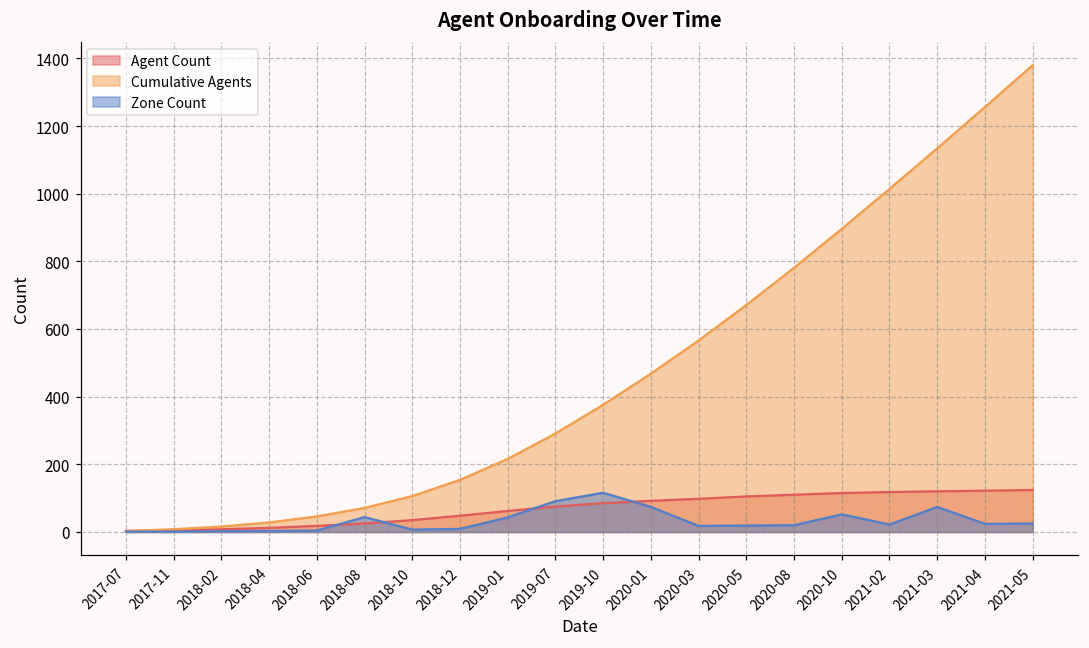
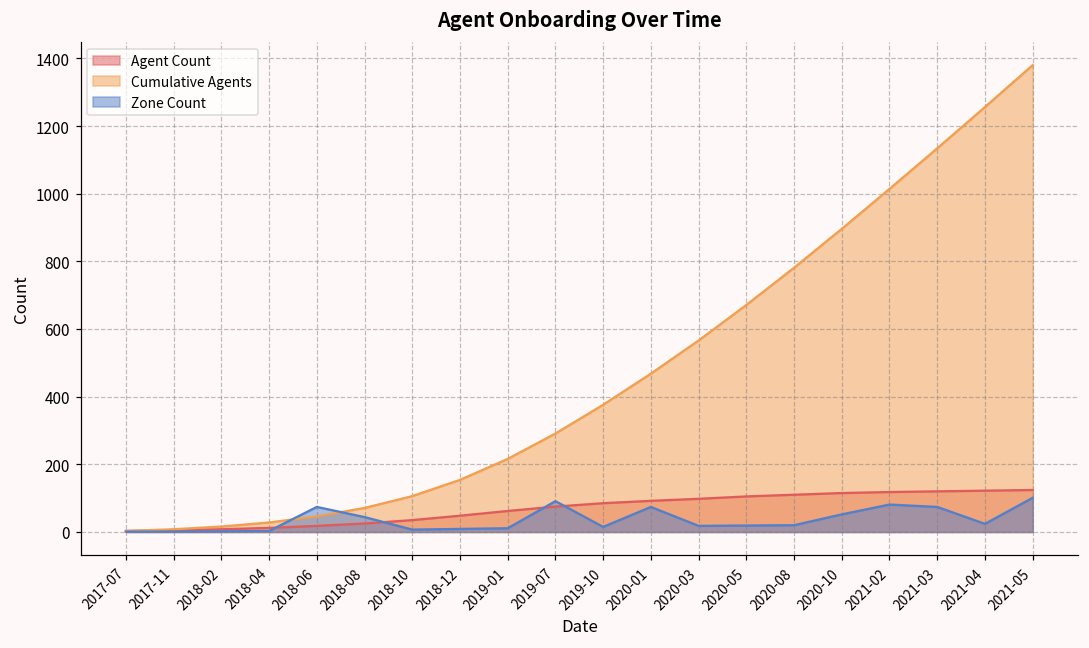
  {
    "Zone Count": {
      "2018-04": 0,
-     "2018-06": 0,
+     "2018-06": 70,
      "2018-08": 40,
      "2018-10": 10,
      "2018-12": 10,
-     "2019-01": 40,
+     "2019-01": 10,
      "2019-07": 90,
-     "2019-10": 120,
+     "2019-10": 20,
      "2020-01": 70,
      "2020-03": 20,
      "2020-05": 20,
      "2020-08": 20,
      "2020-10": 50,
-     "2021-02": 20,
+     "2021-02": 80,
      "2021-03": 70,
      "2021-04": 20,
-     "2021-05": 30
+     "2021-05": 100
    }
  }
